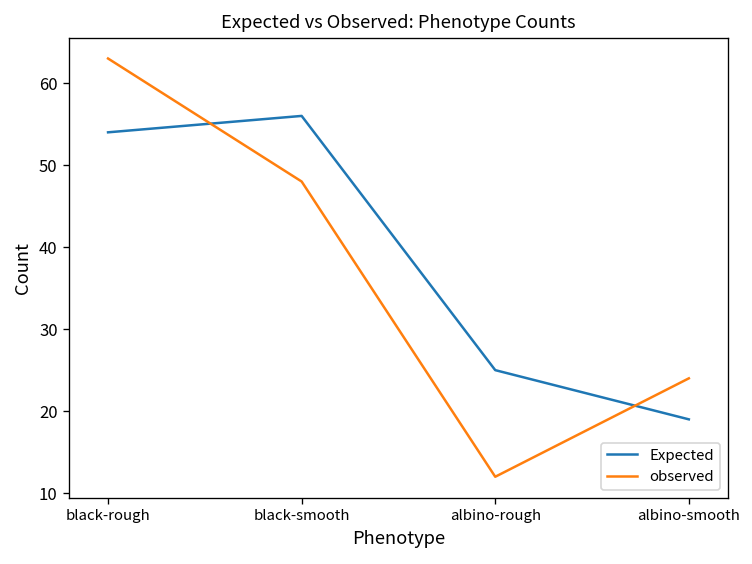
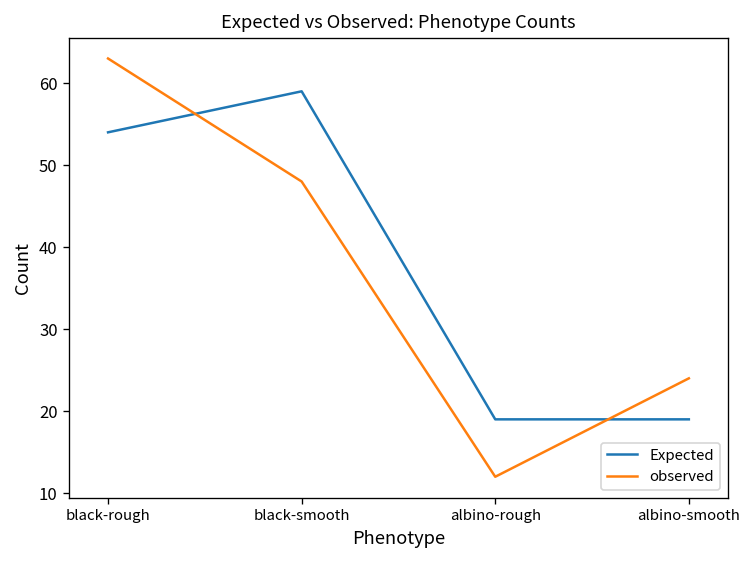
  {
    "Expected": {
      "black-rough": 54,
-     "black-smooth": 56,
-     "albino-rough": 25,
+     "black-smooth": 59,
+     "albino-rough": 19,
      "albino-smooth": 19
    },
    "observed": {
      "black-rough": 63,
      "black-smooth": 48,
      "albino-rough": 12,
      "albino-smooth": 24
    }
  }
